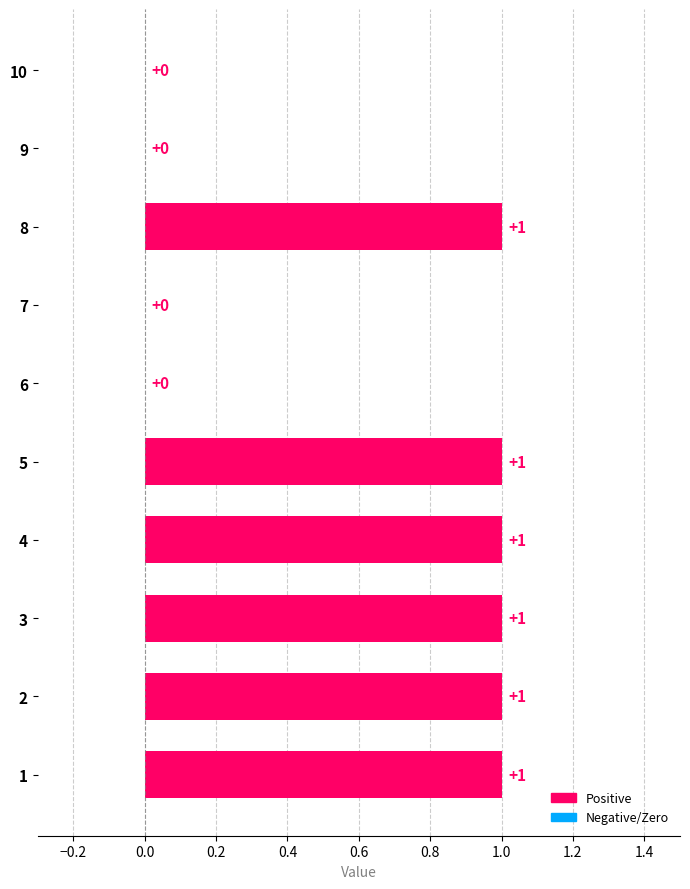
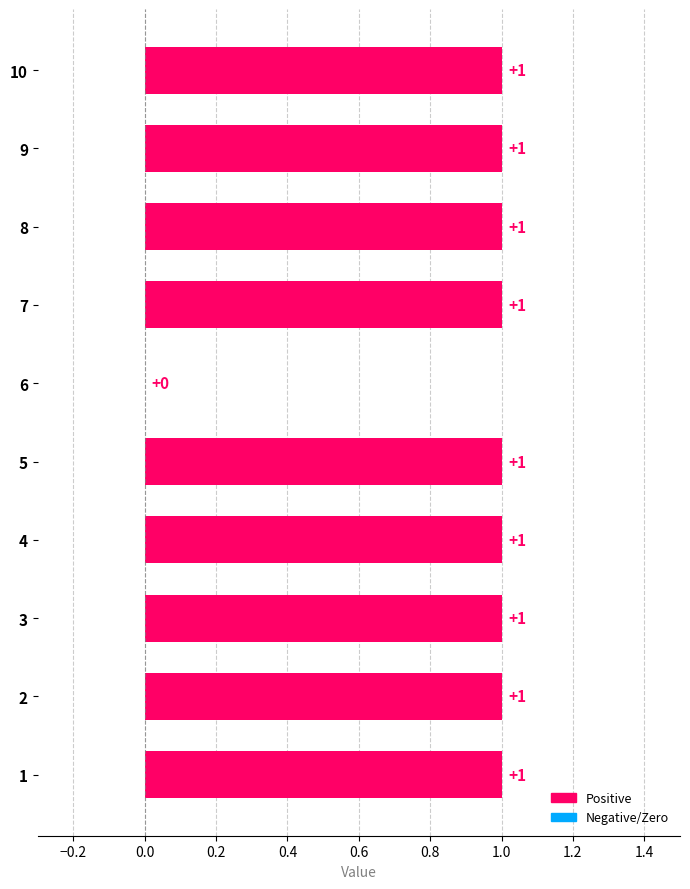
  {
-   "10": "+0",
-   "9": "+0",
+   "10": "+1",
+   "9": "+1",
    "8": "+1",
-   "7": "+0",
+   "7": "+1",
    "6": "+0",
    "5": "+1",
    "4": "+1",
    "3": "+1",
    "2": "+1",
    "1": "+1"
  }
